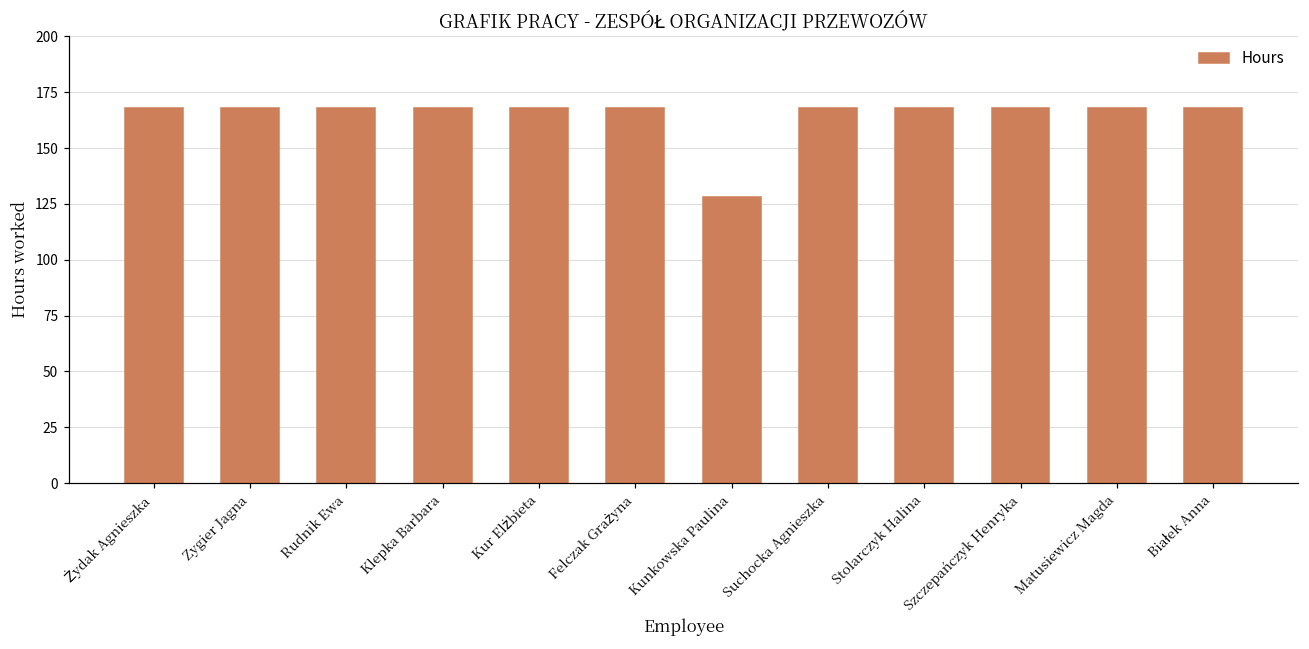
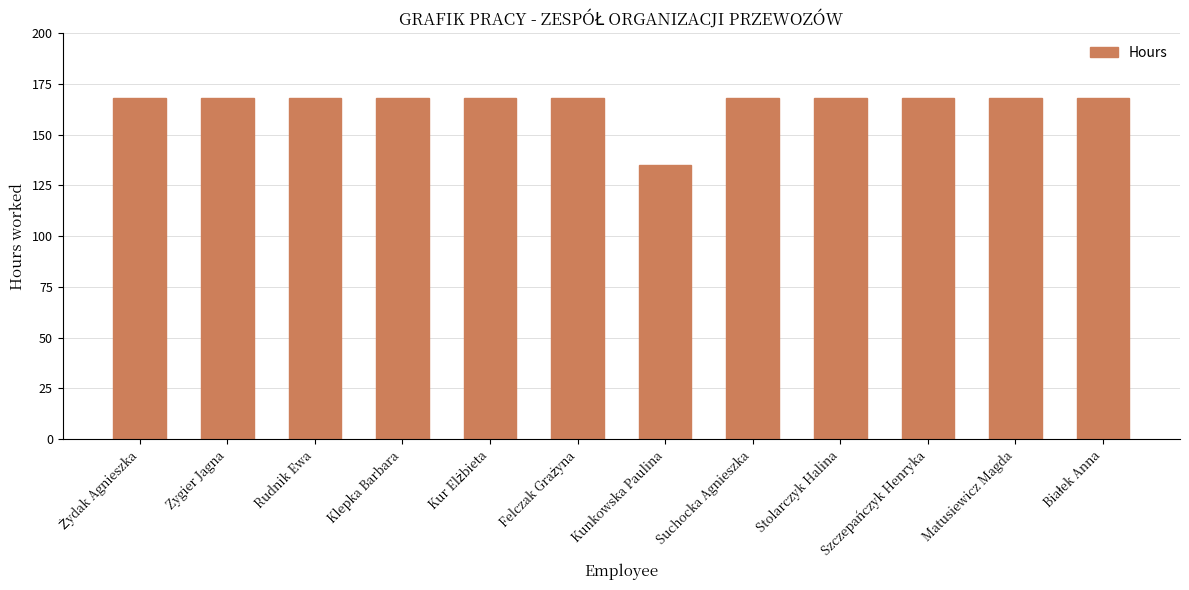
  {
    "Żydak Agnieszka": 168,
    "Zygier Jagna": 168,
    "Rudnik Ewa": 168,
    "Klepka Barbara": 168,
    "Kur Elżbieta": 168,
    "Felczak Grażyna": 168,
-   "Kunkowska Paulina": 128,
+   "Kunkowska Paulina": 135,
    "Suchocka Agnieszka": 168,
    "Stolarczyk Halina": 168,
    "Szczepańczyk Henryka": 168,
    "Matusiewicz Magda": 168,
    "Białek Anna": 168
  }
